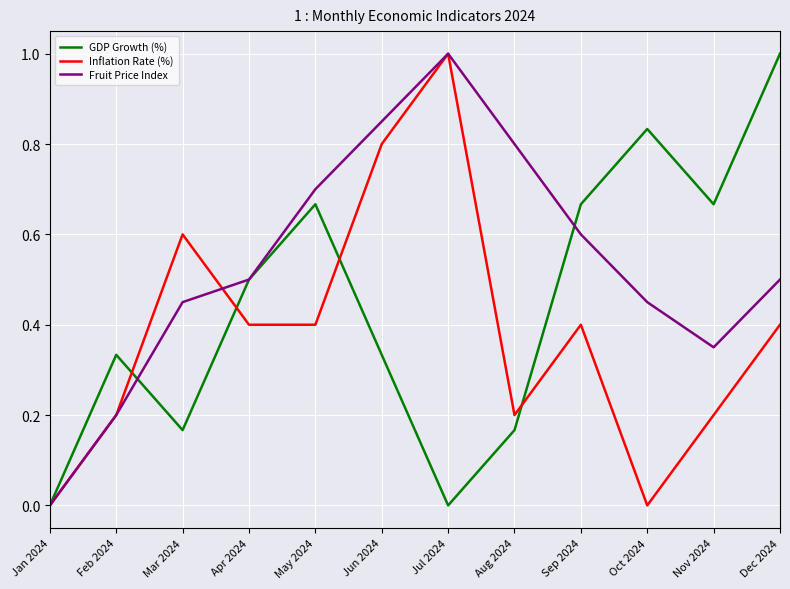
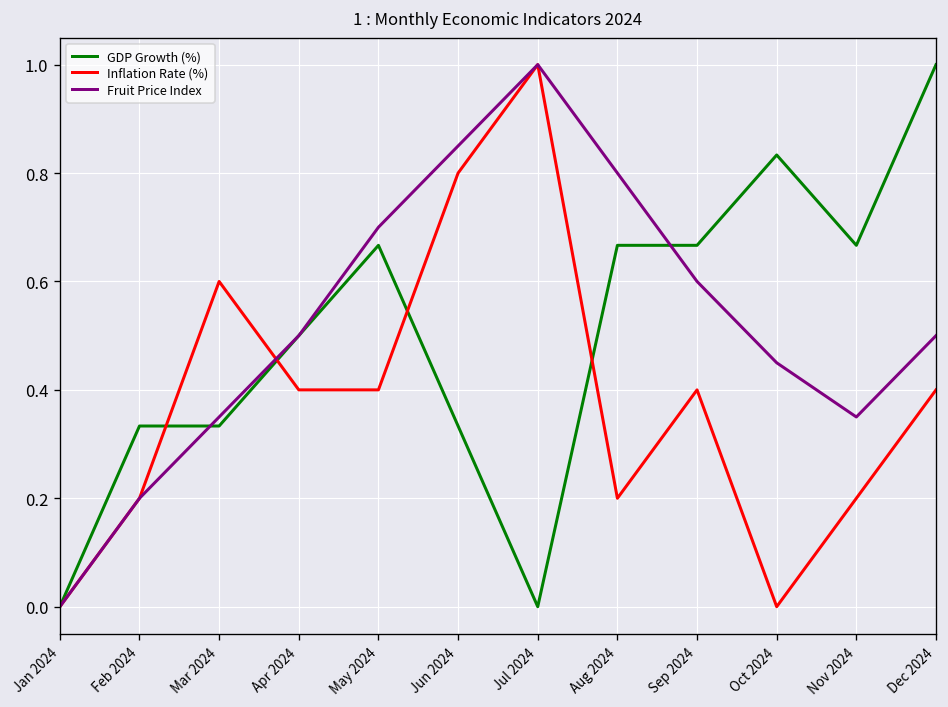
  {
    "GDP Growth (%)": {
      "Feb 2024": 0.33,
-     "Mar 2024": 0.17,
+     "Mar 2024": 0.33,
      "May 2024": 0.67,
      "Jun 2024": 0.33,
      "Jul 2024": 0.00,
-     "Aug 2024": 0.17,
+     "Aug 2024": 0.67,
      "Sep 2024": 0.67,
      "Oct 2024": 0.83,
      "Nov 2024": 0.67,
      "Dec 2024": 1.00
    },
    "Inflation Rate (%)": {
      "Mar 2024": 0.60,
      "Apr 2024": 0.40,
      "May 2024": 0.40,
      "Jun 2024": 0.80,
      "Aug 2024": 0.20,
      "Sep 2024": 0.40,
      "Oct 2024": 0.00,
      "Nov 2024": 0.20,
      "Dec 2024": 0.40
    },
    "Fruit Price Index": {
-     "Mar 2024": 0.45,
+     "Mar 2024": 0.35,
      "May 2024": 0.70,
      "Jun 2024": 0.85,
      "Aug 2024": 0.80,
      "Sep 2024": 0.60,
      "Oct 2024": 0.45,
      "Nov 2024": 0.35,
      "Dec 2024": 0.50
    }
  }
